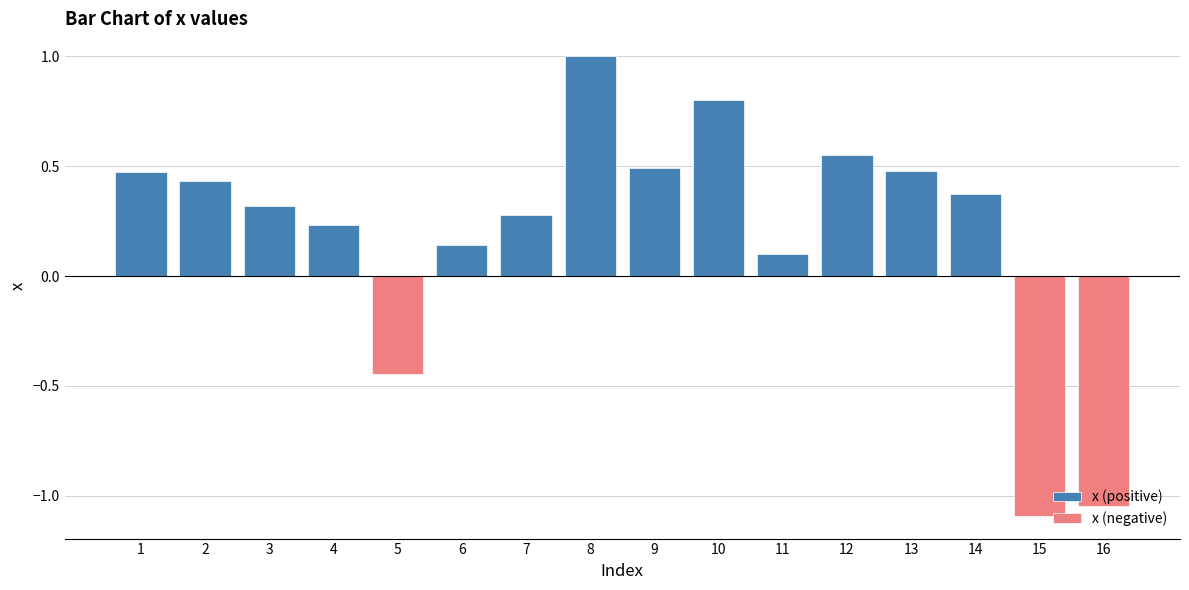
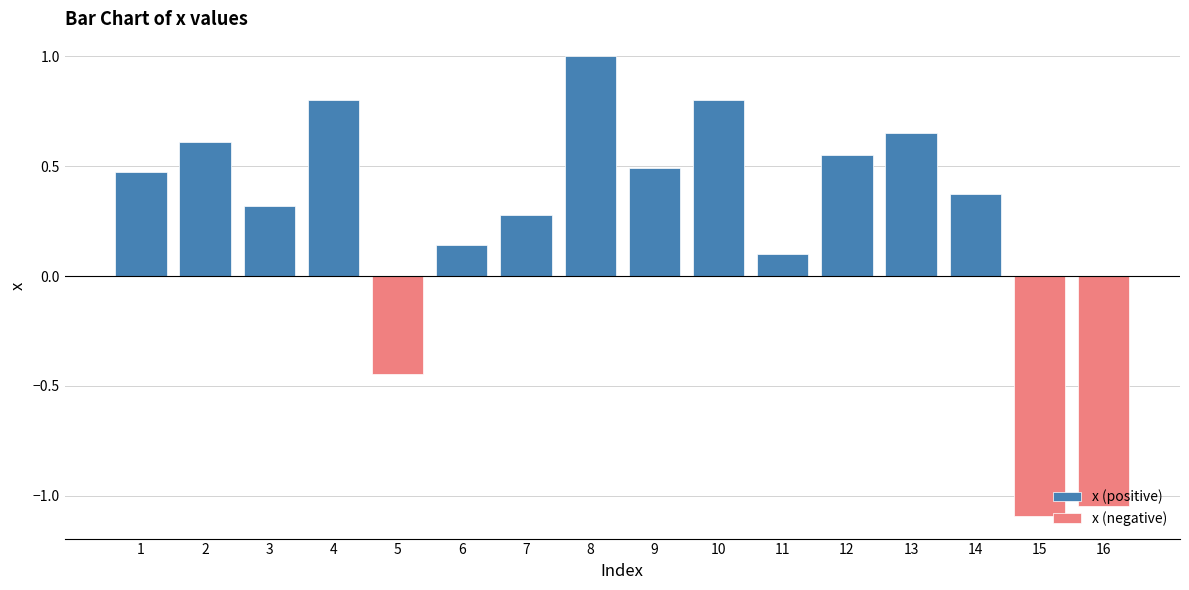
  {
    "x (positive)": {
      "1": 0.47,
-     "2": 0.43,
+     "2": 0.61,
      "3": 0.32,
-     "4": 0.23,
+     "4": 0.80,
      "6": 0.14,
      "7": 0.28,
      "8": 1.00,
      "9": 0.49,
      "10": 0.80,
      "11": 0.10,
      "12": 0.55,
-     "13": 0.48,
+     "13": 0.65,
      "14": 0.37
    },
    "x (negative)": {
      "5": -0.44,
      "15": -1.09,
      "16": -1.05
    }
  }
